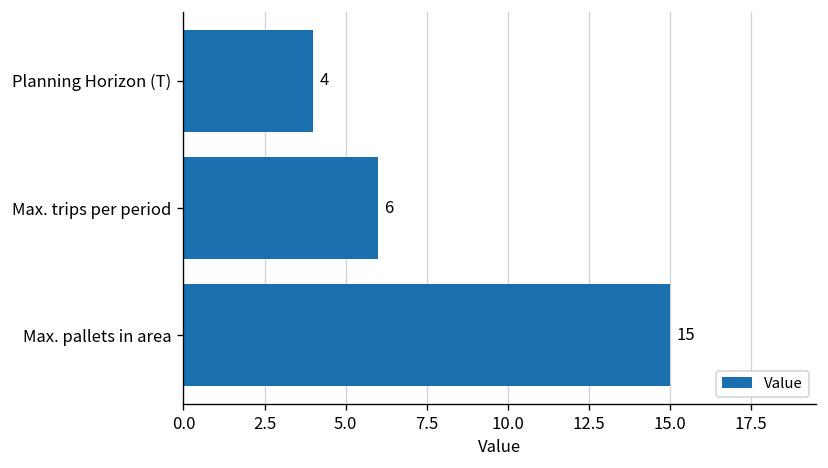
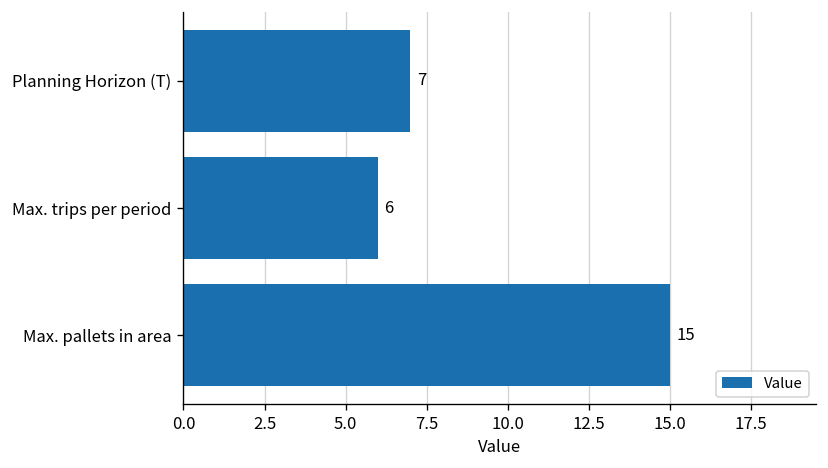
  {
-   "Planning Horizon (T)": 4,
+   "Planning Horizon (T)": 7,
    "Max. trips per period": 6,
    "Max. pallets in area": 15
  }
